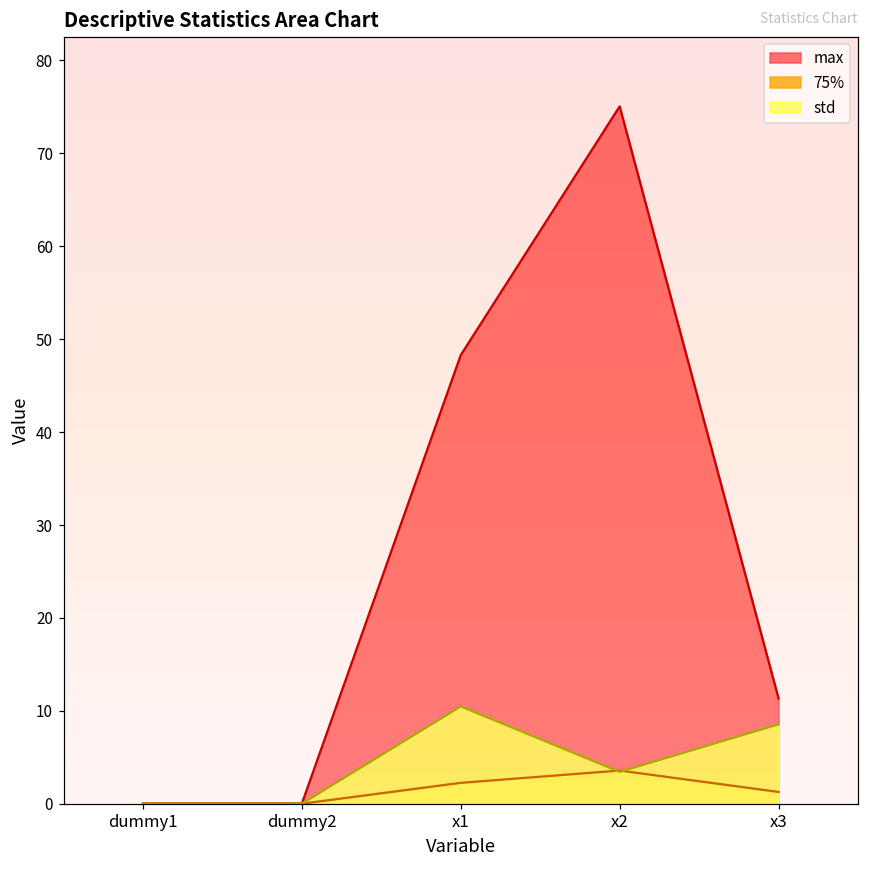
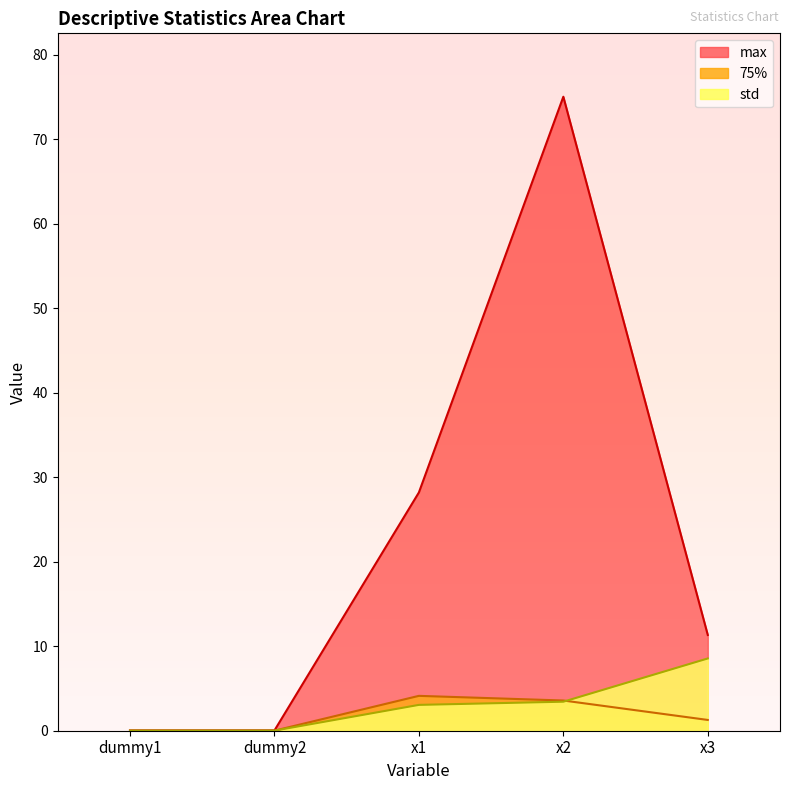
  {
    "max": {
-     "x1": 48,
+     "x1": 28,
      "x2": 75,
      "x3": 11
    },
    "75%": {
-     "x1": 2,
+     "x1": 4,
      "x3": 1
    },
    "std": {
-     "x1": 10,
+     "x1": 3,
      "x3": 9
    }
  }
